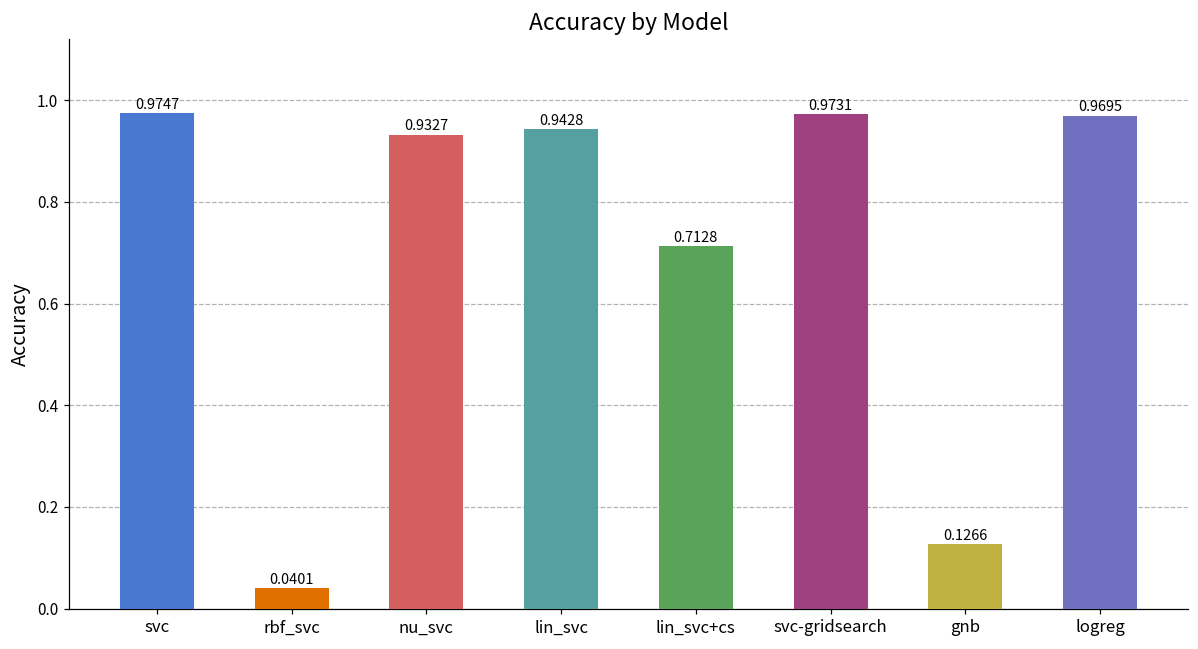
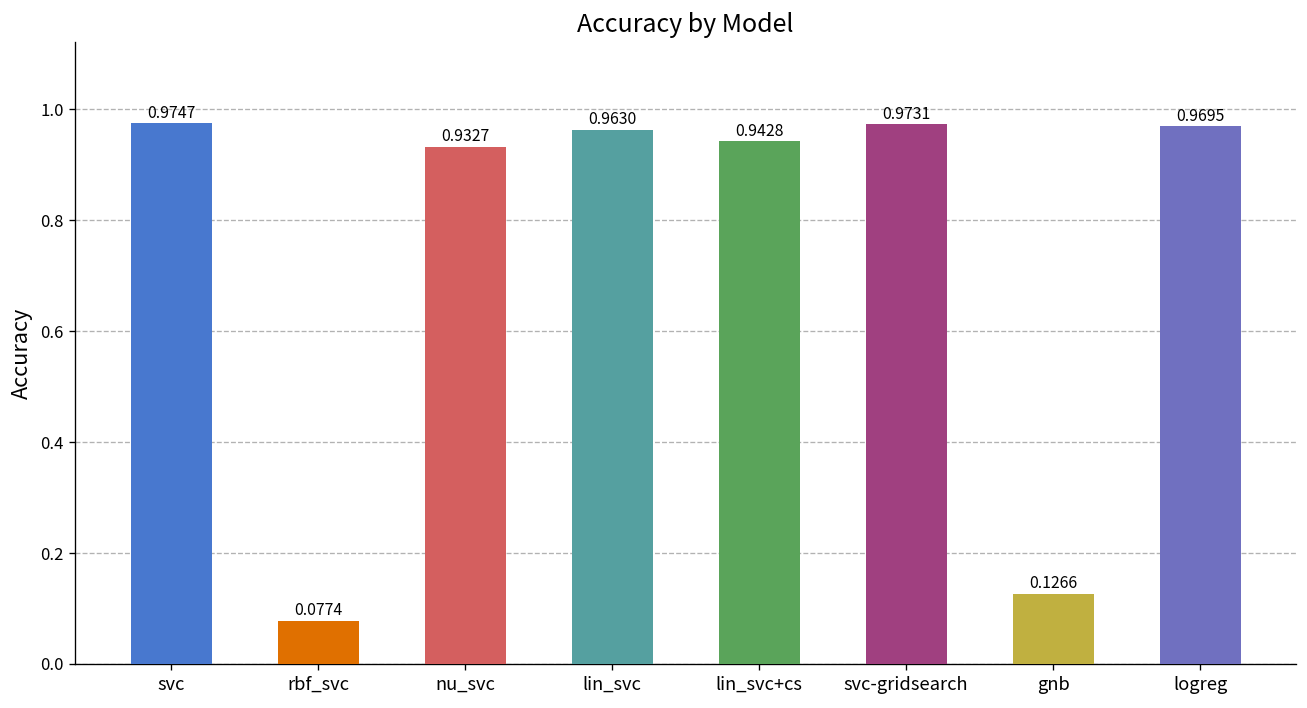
  {
    "svc": 0.9747,
-   "rbf_svc": 0.0401,
+   "rbf_svc": 0.0774,
    "nu_svc": 0.9327,
-   "lin_svc": 0.9428,
-   "lin_svc+cs": 0.7128,
+   "lin_svc": 0.9630,
+   "lin_svc+cs": 0.9428,
    "svc-gridsearch": 0.9731,
    "gnb": 0.1266,
    "logreg": 0.9695
  }
